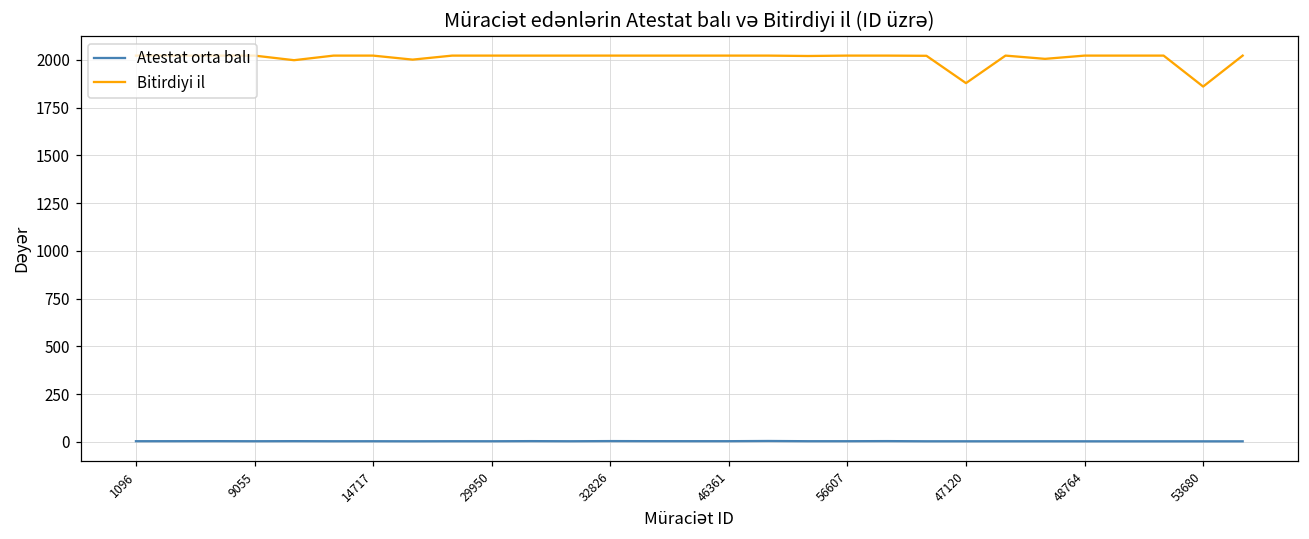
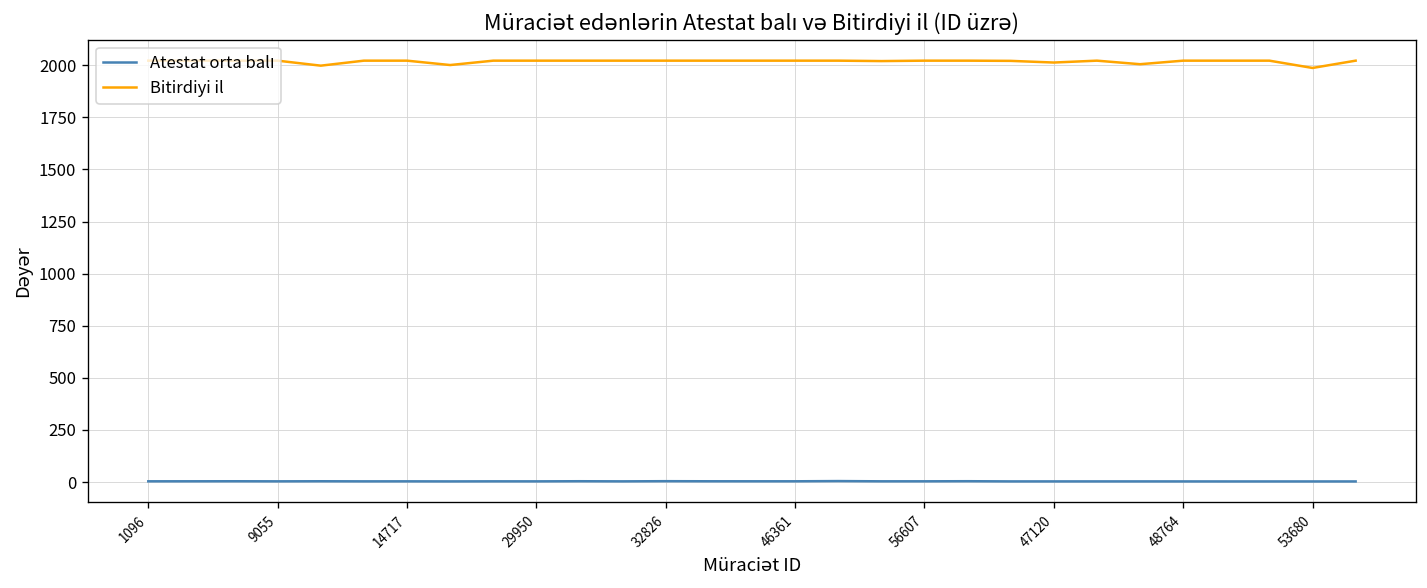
  {
    "Atestat orta balı": {
      "1096": 0,
      "9055": 0,
      "14717": 0,
      "29950": 0,
      "32826": 0,
      "46361": 0,
      "56607": 0,
      "47120": 0,
      "48764": 0,
      "53680": 0
    },
    "Bitirdiyi il": {
      "14717": 2020,
      "29950": 2020,
      "32826": 2020,
      "46361": 2020,
      "56607": 2020,
-     "47120": 1880,
+     "47120": 2010,
      "48764": 2020,
-     "53680": 1860
+     "53680": 1990
    }
  }
